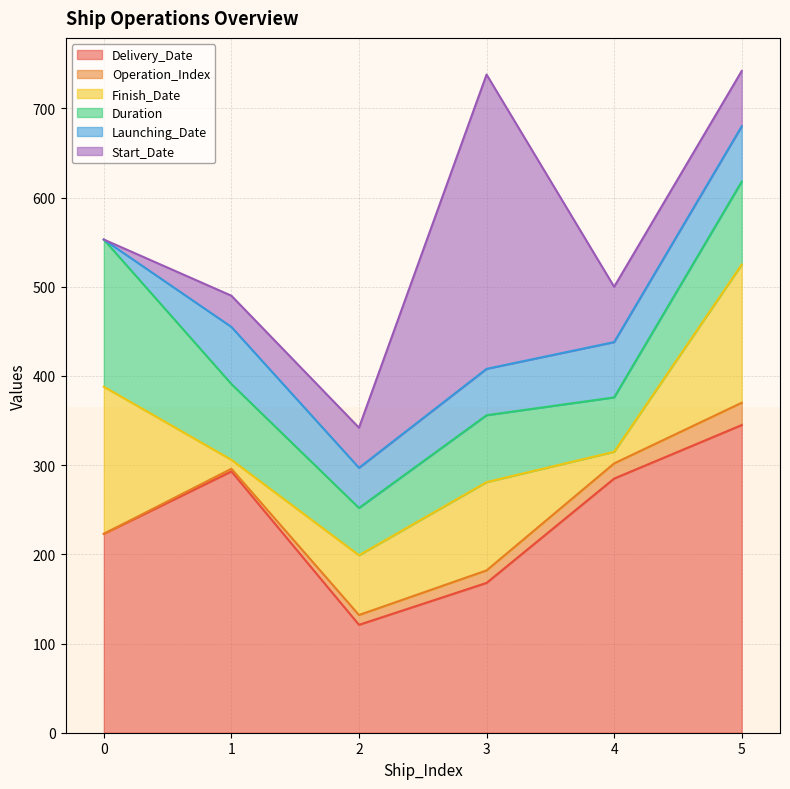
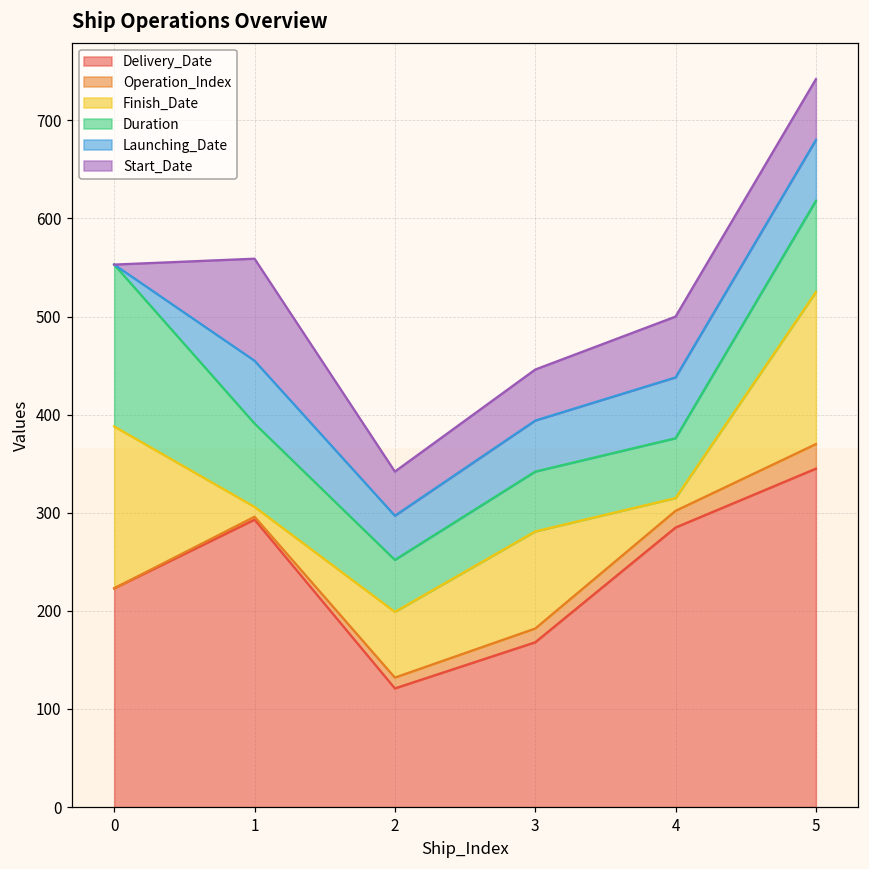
  {
    "Finish_Date": {
      "0": 170,
      "1": 10,
      "2": 70,
      "3": 100,
      "4": 10,
      "5": 160
    },
    "Duration": {
      "1": 90,
      "2": 50,
-     "3": 80,
+     "3": 60,
      "4": 60,
      "5": 90
    },
    "Launching_Date": {
      "1": 60,
      "2": 50,
      "3": 50,
      "4": 60,
      "5": 60
    },
    "Start_Date": {
-     "1": 40,
+     "1": 100,
      "2": 50,
-     "3": 330,
+     "3": 50,
      "4": 60,
      "5": 60
    }
  }
